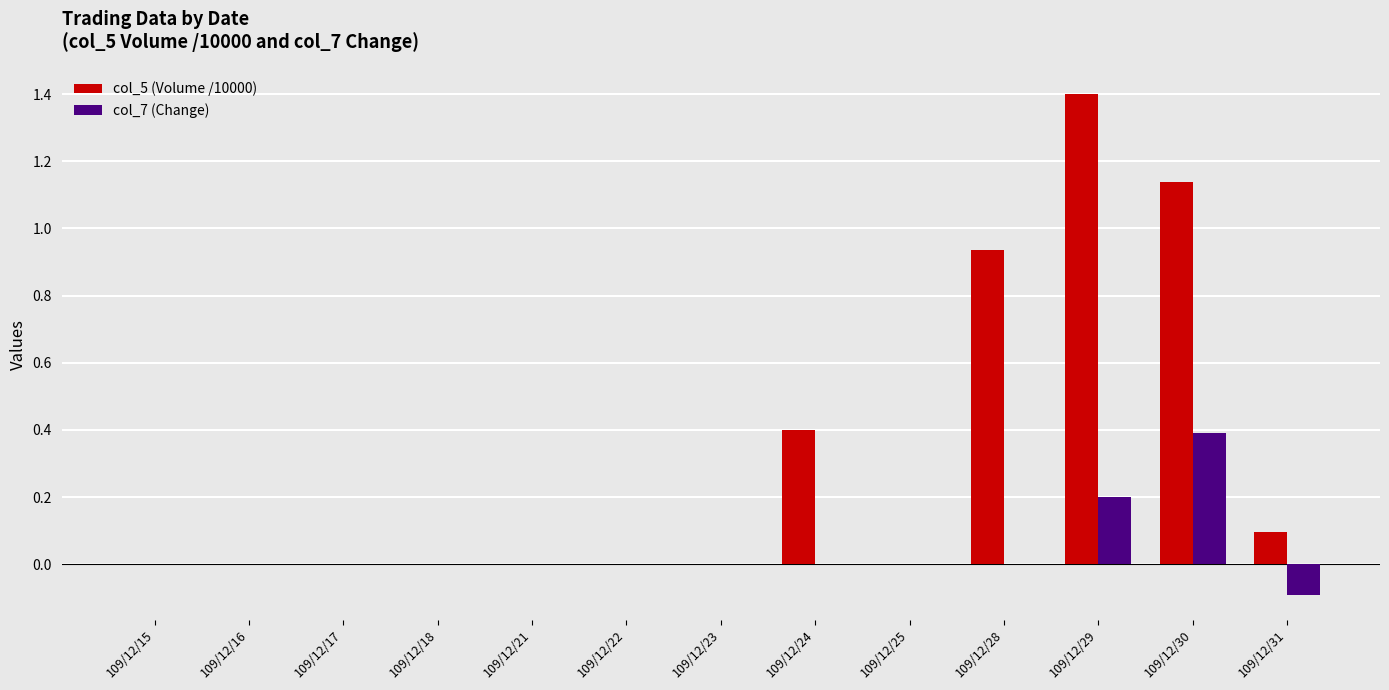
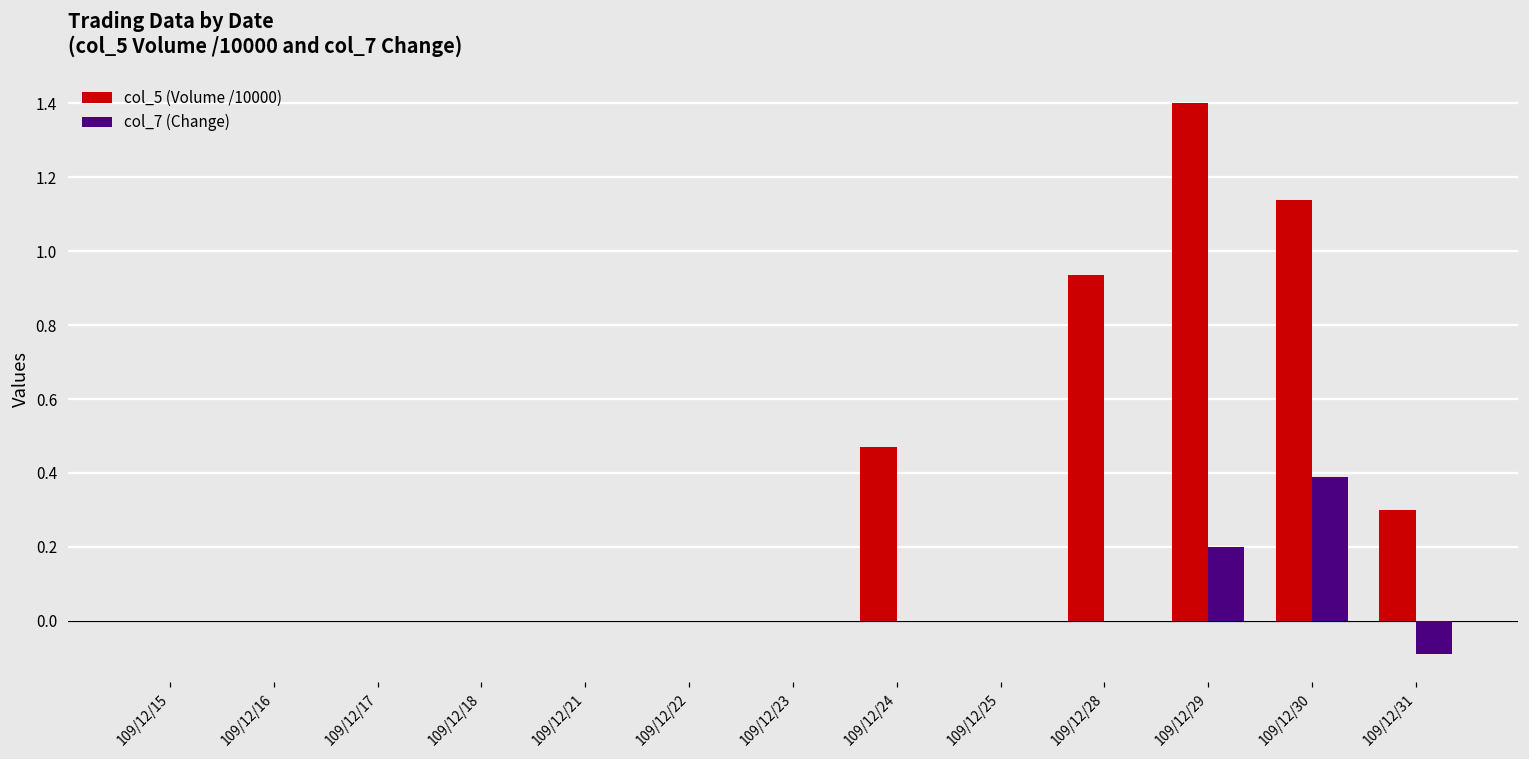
  {
    "col_5 (Volume /10000)": {
      "109/12/15": 0.00,
      "109/12/16": 0.00,
      "109/12/17": 0.00,
      "109/12/18": 0.00,
      "109/12/21": 0.00,
      "109/12/22": 0.00,
      "109/12/23": 0.00,
-     "109/12/24": 0.40,
+     "109/12/24": 0.47,
      "109/12/25": 0.00,
      "109/12/28": 0.94,
      "109/12/29": 1.40,
      "109/12/30": 1.14,
-     "109/12/31": 0.10
+     "109/12/31": 0.30
    },
    "col_7 (Change)": {
      "109/12/15": 0.00,
      "109/12/16": 0.00,
      "109/12/17": 0.00,
      "109/12/18": 0.00,
      "109/12/21": 0.00,
      "109/12/22": 0.00,
      "109/12/23": 0.00,
      "109/12/24": 0.00,
      "109/12/25": 0.00,
      "109/12/28": 0.00,
      "109/12/29": 0.20,
      "109/12/30": 0.39,
      "109/12/31": -0.09
    }
  }
